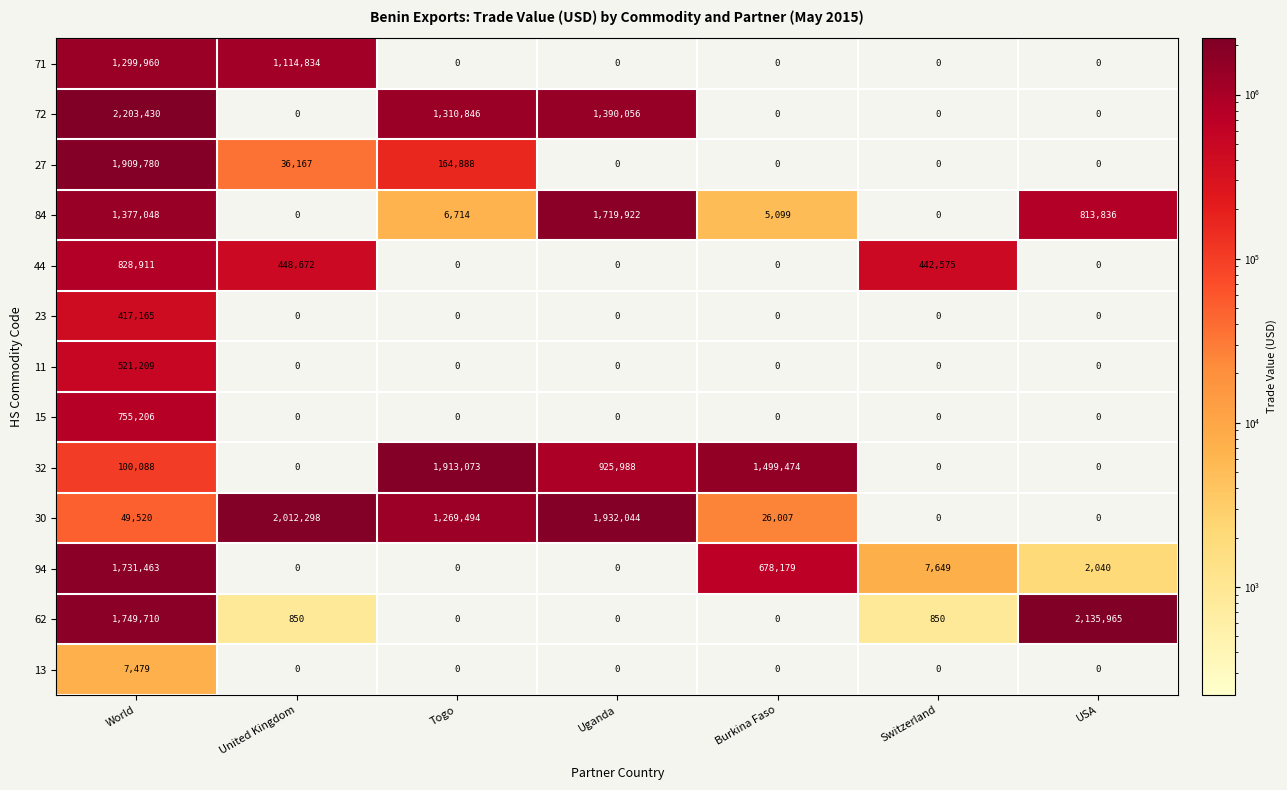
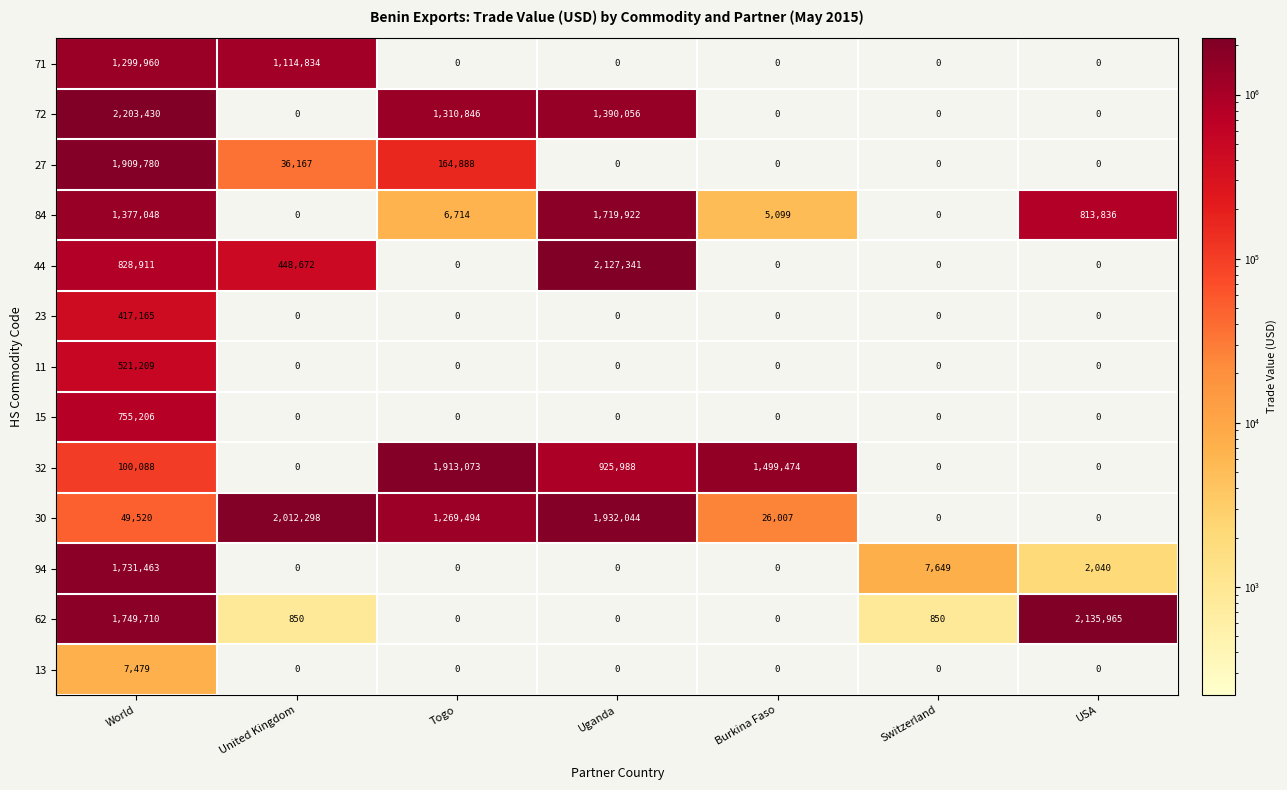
  {
    "71": {
      "World": "1,299,960",
      "United Kingdom": "1,114,834",
      "Togo": "0",
      "Uganda": "0",
      "Burkina Faso": "0",
      "Switzerland": "0",
      "USA": "0"
    },
    "72": {
      "World": "2,203,430",
      "United Kingdom": "0",
      "Togo": "1,310,846",
      "Uganda": "1,390,056",
      "Burkina Faso": "0",
      "Switzerland": "0",
      "USA": "0"
    },
    "27": {
      "World": "1,909,780",
      "United Kingdom": "36,167",
      "Togo": "164,888",
      "Uganda": "0",
      "Burkina Faso": "0",
      "Switzerland": "0",
      "USA": "0"
    },
    "84": {
      "World": "1,377,048",
      "United Kingdom": "0",
      "Togo": "6,714",
      "Uganda": "1,719,922",
      "Burkina Faso": "5,099",
      "Switzerland": "0",
      "USA": "813,836"
    },
    "44": {
      "World": "828,911",
      "United Kingdom": "448,672",
      "Togo": "0",
-     "Uganda": "0",
+     "Uganda": "2,127,341",
      "Burkina Faso": "0",
-     "Switzerland": "442,575",
+     "Switzerland": "0",
      "USA": "0"
    },
    "23": {
      "World": "417,165",
      "United Kingdom": "0",
      "Togo": "0",
      "Uganda": "0",
      "Burkina Faso": "0",
      "Switzerland": "0",
      "USA": "0"
    },
    "11": {
      "World": "521,209",
      "United Kingdom": "0",
      "Togo": "0",
      "Uganda": "0",
      "Burkina Faso": "0",
      "Switzerland": "0",
      "USA": "0"
    },
    "15": {
      "World": "755,206",
      "United Kingdom": "0",
      "Togo": "0",
      "Uganda": "0",
      "Burkina Faso": "0",
      "Switzerland": "0",
      "USA": "0"
    },
    "32": {
      "World": "100,088",
      "United Kingdom": "0",
      "Togo": "1,913,073",
      "Uganda": "925,988",
      "Burkina Faso": "1,499,474",
      "Switzerland": "0",
      "USA": "0"
    },
    "30": {
      "World": "49,520",
      "United Kingdom": "2,012,298",
      "Togo": "1,269,494",
      "Uganda": "1,932,044",
      "Burkina Faso": "26,007",
      "Switzerland": "0",
      "USA": "0"
    },
    "94": {
      "World": "1,731,463",
      "United Kingdom": "0",
      "Togo": "0",
      "Uganda": "0",
-     "Burkina Faso": "678,179",
+     "Burkina Faso": "0",
      "Switzerland": "7,649",
      "USA": "2,040"
    },
    "62": {
      "World": "1,749,710",
      "United Kingdom": "850",
      "Togo": "0",
      "Uganda": "0",
      "Burkina Faso": "0",
      "Switzerland": "850",
      "USA": "2,135,965"
    },
    "13": {
      "World": "7,479",
      "United Kingdom": "0",
      "Togo": "0",
      "Uganda": "0",
      "Burkina Faso": "0",
      "Switzerland": "0",
      "USA": "0"
    }
  }
